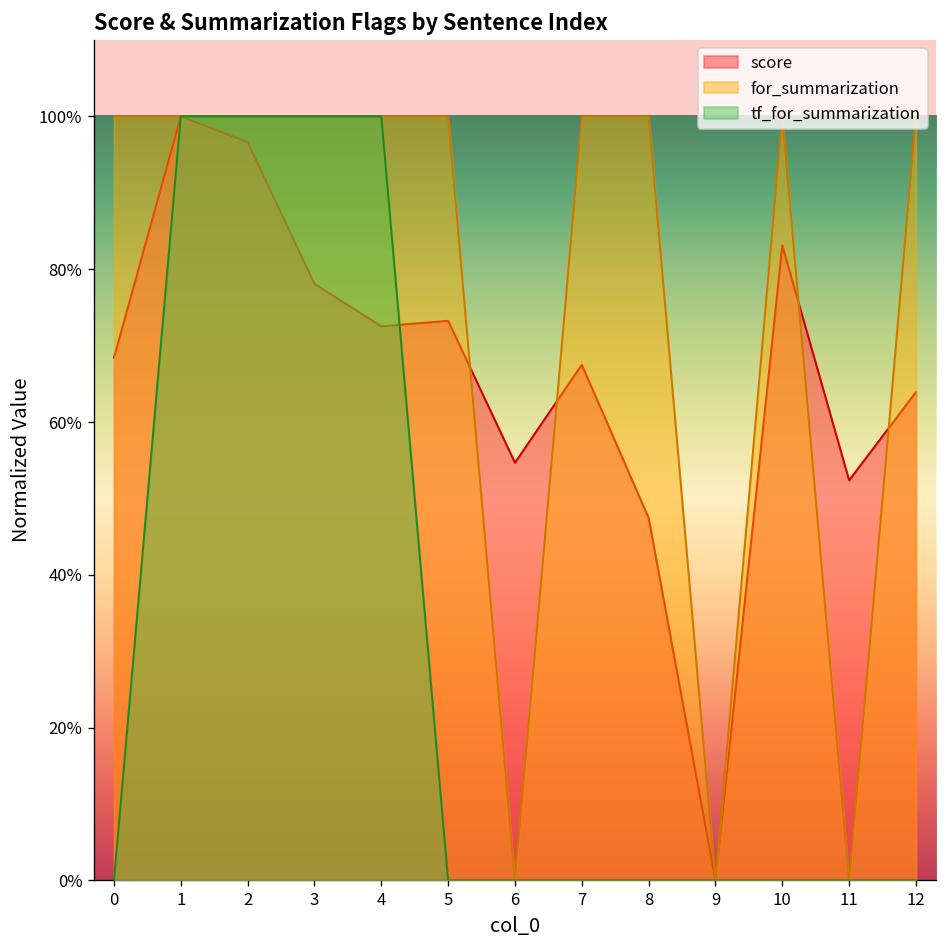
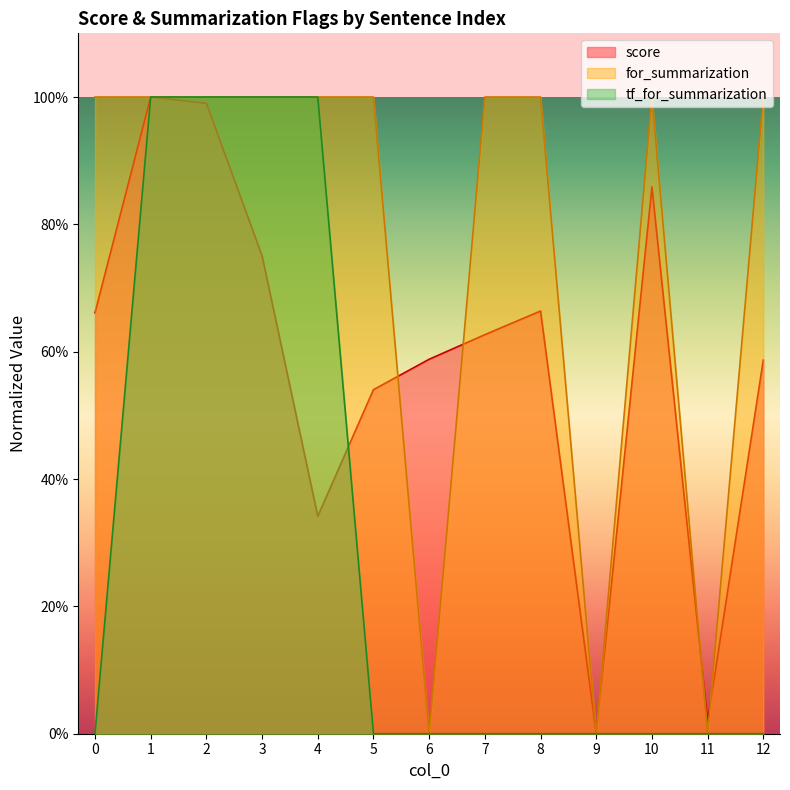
  {
    "score": {
-     "0": "68%",
-     "2": "97%",
-     "3": "78%",
-     "4": "73%",
-     "5": "73%",
-     "6": "55%",
-     "7": "67%",
-     "8": "47%",
-     "10": "83%",
-     "11": "52%",
-     "12": "64%"
+     "0": "66%",
+     "2": "99%",
+     "3": "75%",
+     "4": "34%",
+     "5": "54%",
+     "6": "59%",
+     "7": "63%",
+     "8": "66%",
+     "10": "86%",
+     "11": "2%",
+     "12": "59%"
    },
    "for_summarization": {
      "0": "100%",
      "5": "100%",
      "7": "100%",
      "8": "100%"
    },
    "tf_for_summarization": {
      "0": "0%",
      "5": "0%",
      "7": "0%",
      "8": "0%",
      "10": "0%",
      "12": "0%"
    }
  }
